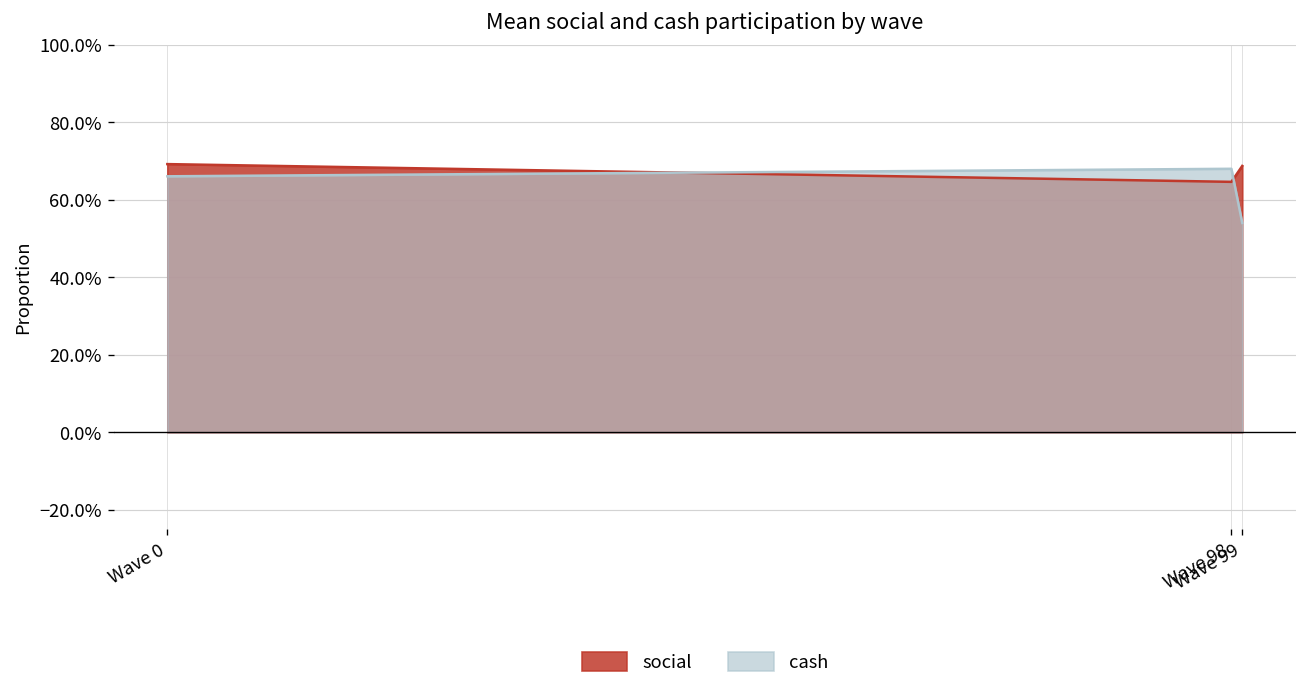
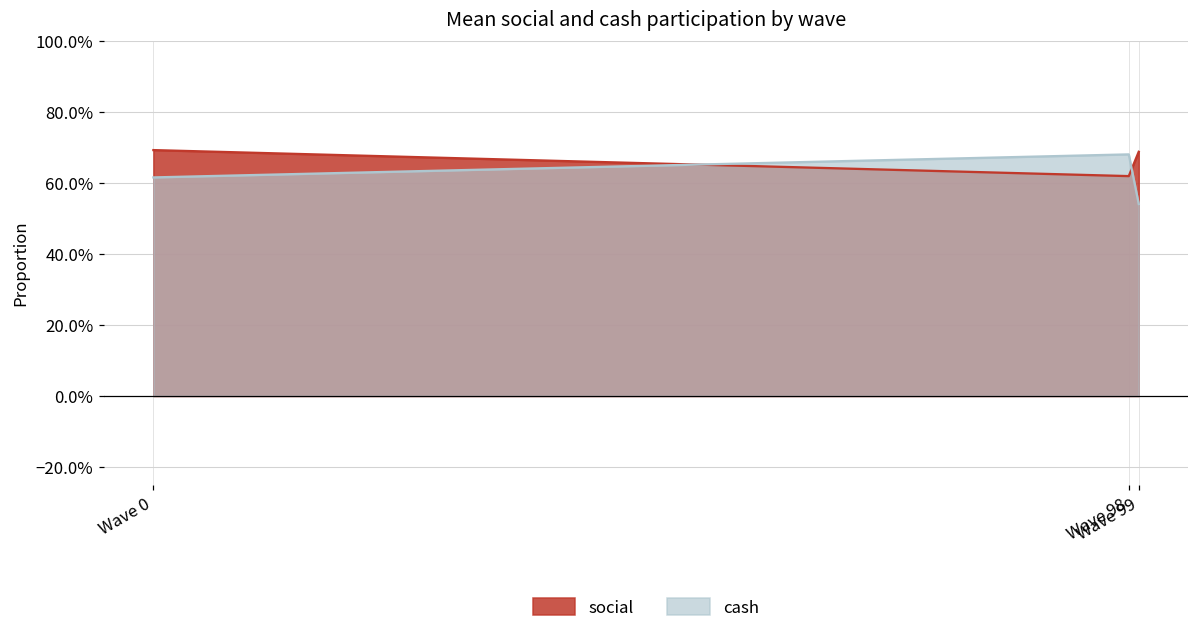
  {
    "social": {
      "Wave 0": "69%",
-     "Wave 98": "65%",
+     "Wave 98": "62%",
      "Wave 99": "69%"
    },
    "cash": {
-     "Wave 0": "66%",
+     "Wave 0": "62%",
      "Wave 98": "68%",
      "Wave 99": "54%"
    }
  }
